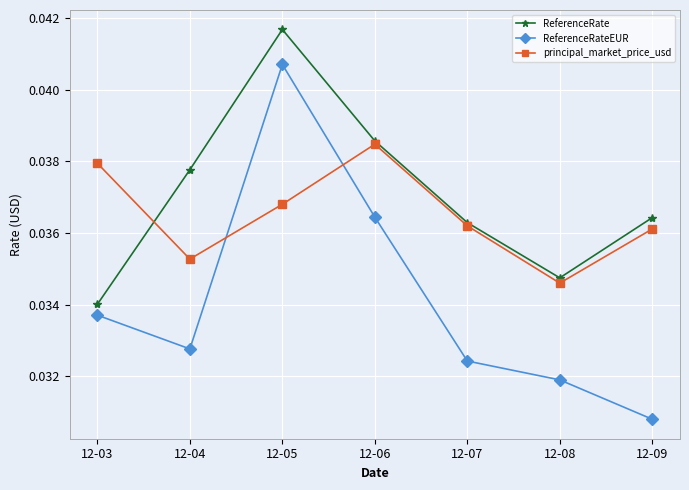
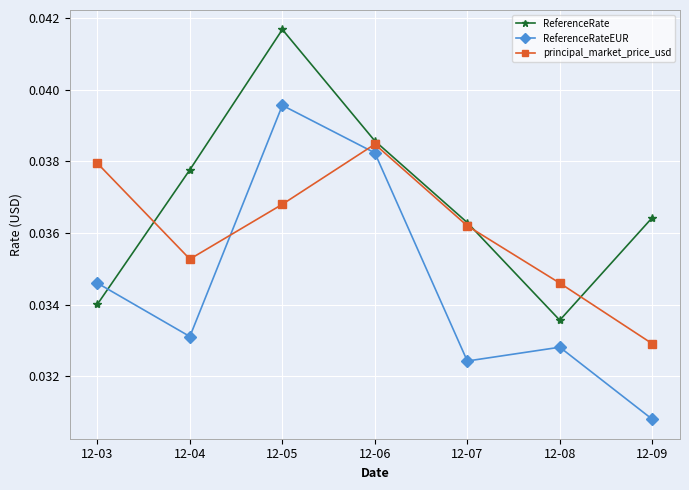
  {
    "ReferenceRate": {
      "12-03": 0.0340,
      "12-04": 0.0378,
      "12-05": 0.0417,
      "12-06": 0.0386,
      "12-07": 0.0363,
-     "12-08": 0.0347,
+     "12-08": 0.0336,
      "12-09": 0.0364
    },
    "ReferenceRateEUR": {
-     "12-03": 0.0337,
-     "12-04": 0.0328,
-     "12-05": 0.0407,
-     "12-06": 0.0364,
+     "12-03": 0.0346,
+     "12-04": 0.0331,
+     "12-05": 0.0396,
+     "12-06": 0.0382,
      "12-07": 0.0324,
-     "12-08": 0.0319,
+     "12-08": 0.0328,
      "12-09": 0.0308
    },
    "principal_market_price_usd": {
      "12-03": 0.0379,
      "12-04": 0.0353,
      "12-05": 0.0368,
      "12-06": 0.0385,
      "12-07": 0.0362,
      "12-08": 0.0346,
-     "12-09": 0.0361
+     "12-09": 0.0329
    }
  }
